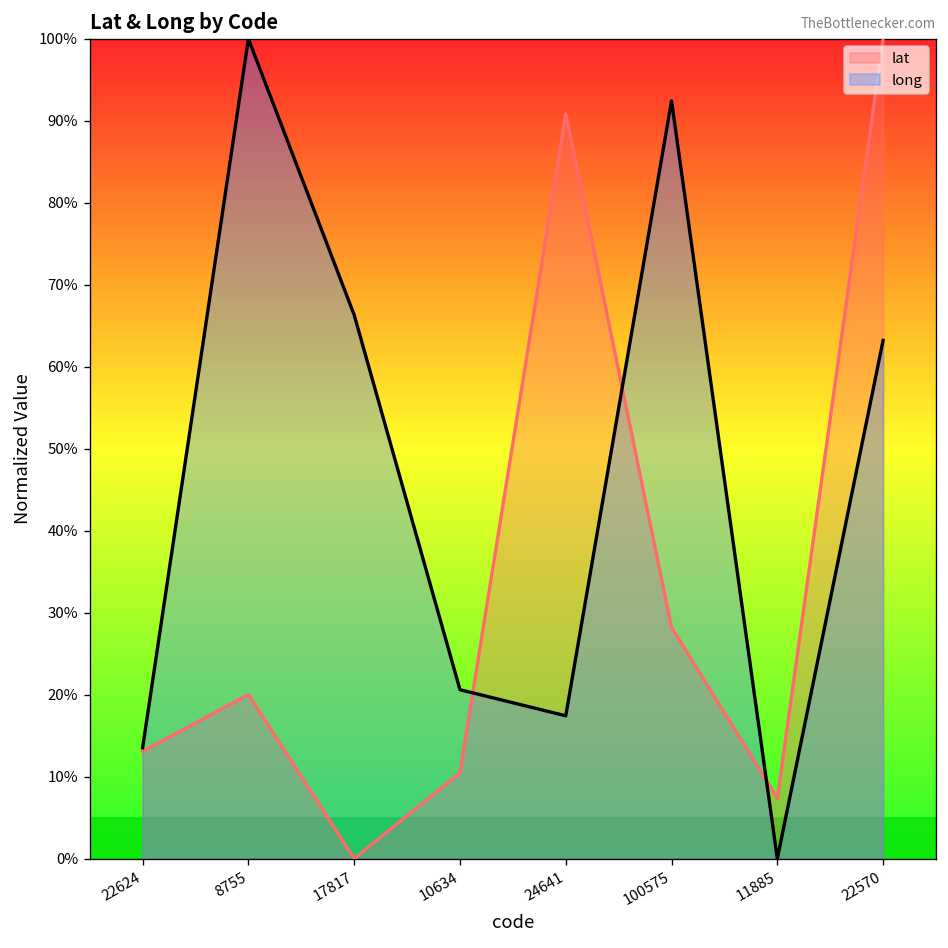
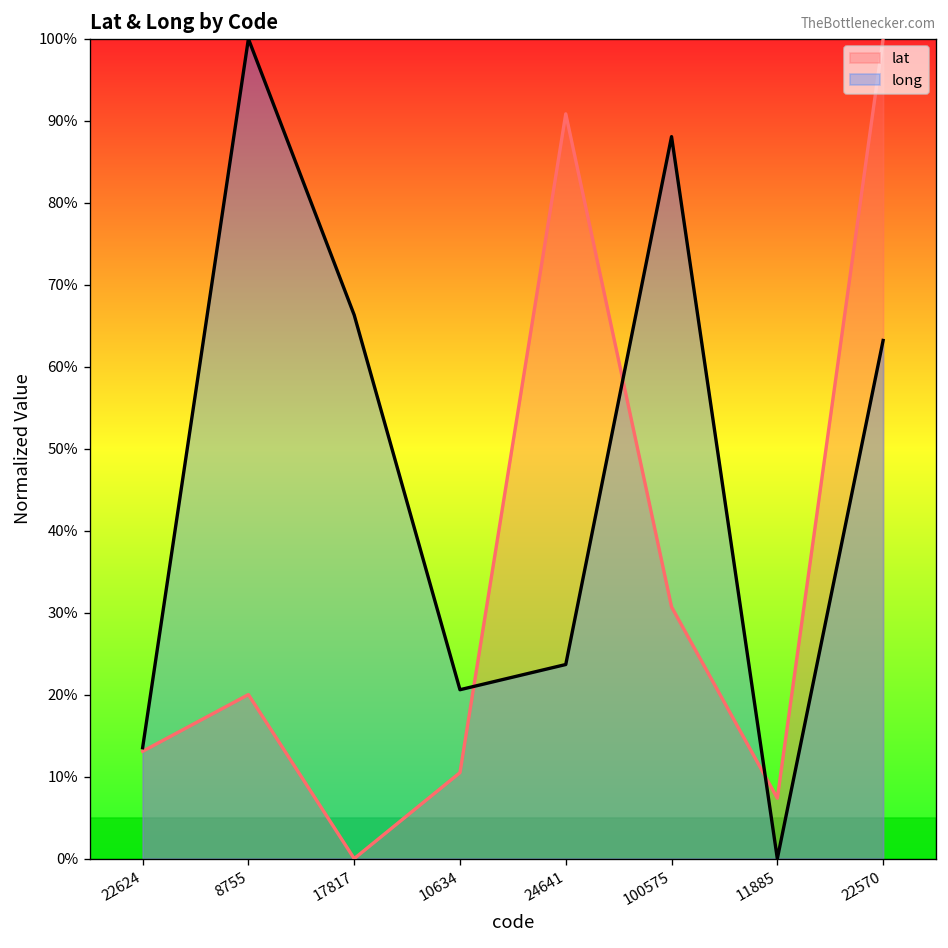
  {
    "lat": {
      "22624": "13%",
      "8755": "20%",
      "10634": "10%",
      "24641": "91%",
-     "100575": "28%",
+     "100575": "31%",
      "11885": "7%",
      "22570": "100%"
    },
    "long": {
      "22624": "14%",
      "8755": "100%",
      "17817": "66%",
      "10634": "21%",
-     "24641": "17%",
-     "100575": "92%",
+     "24641": "24%",
+     "100575": "88%",
      "22570": "63%"
    }
  }
